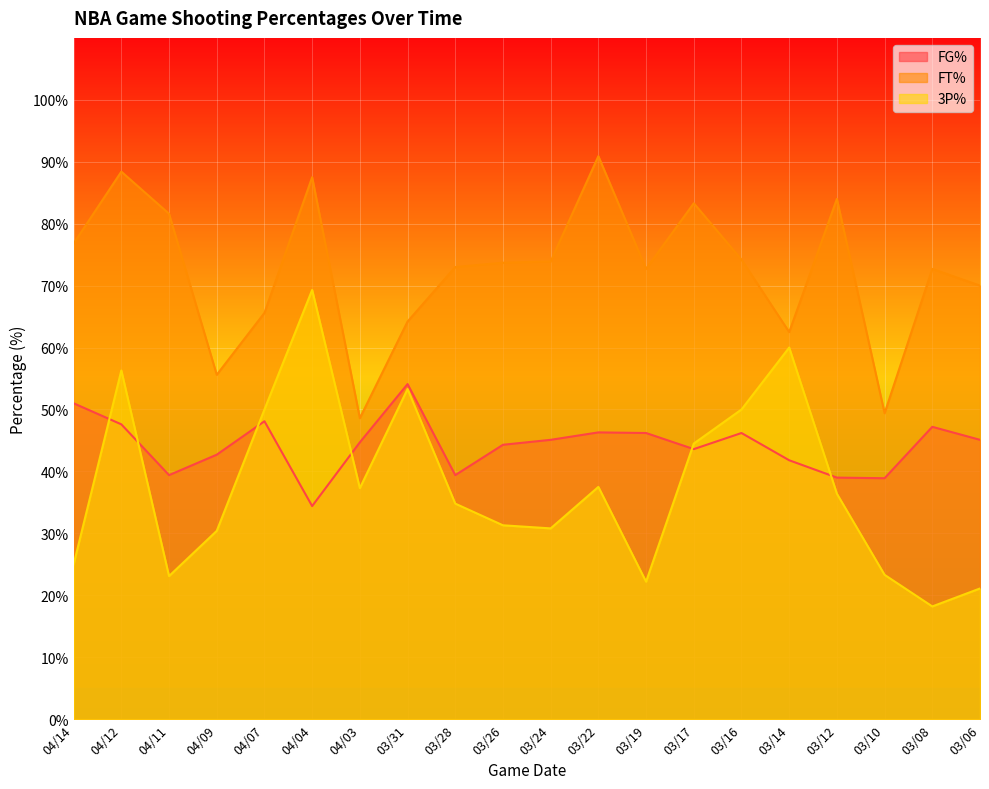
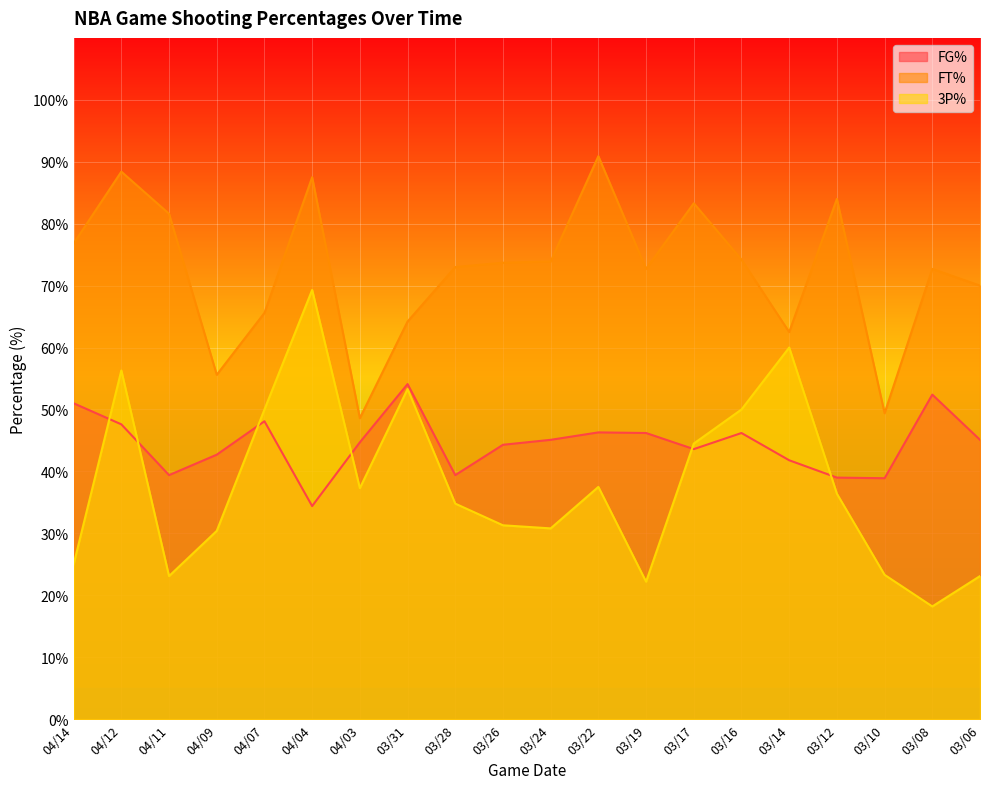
  {
    "FG%": {
      "04/14": "51%",
      "04/12": "48%",
      "04/11": "39%",
      "04/09": "43%",
      "04/07": "48%",
      "04/04": "34%",
      "04/03": "45%",
      "03/31": "54%",
      "03/28": "39%",
      "03/26": "44%",
      "03/24": "45%",
      "03/22": "46%",
      "03/19": "46%",
      "03/17": "44%",
      "03/16": "46%",
      "03/14": "42%",
      "03/12": "39%",
      "03/10": "39%",
-     "03/08": "47%",
+     "03/08": "52%",
      "03/06": "45%"
    },
    "FT%": {
      "04/14": "77%",
      "04/12": "88%",
      "04/11": "82%",
      "04/09": "56%",
      "04/07": "66%",
      "04/04": "88%",
      "04/03": "49%",
      "03/31": "64%",
      "03/28": "73%",
      "03/26": "74%",
      "03/24": "74%",
      "03/22": "91%",
      "03/19": "73%",
      "03/17": "83%",
      "03/16": "74%",
      "03/14": "63%",
      "03/12": "84%",
      "03/10": "49%",
      "03/08": "73%",
      "03/06": "70%"
    },
    "3P%": {
      "04/14": "25%",
      "04/12": "56%",
      "04/11": "23%",
      "04/09": "30%",
      "04/07": "50%",
      "04/04": "69%",
      "04/03": "37%",
      "03/31": "53%",
      "03/28": "35%",
      "03/26": "31%",
      "03/24": "31%",
      "03/22": "38%",
      "03/19": "22%",
      "03/17": "45%",
      "03/16": "50%",
      "03/14": "60%",
      "03/12": "36%",
      "03/10": "23%",
      "03/08": "18%",
-     "03/06": "21%"
+     "03/06": "23%"
    }
  }
